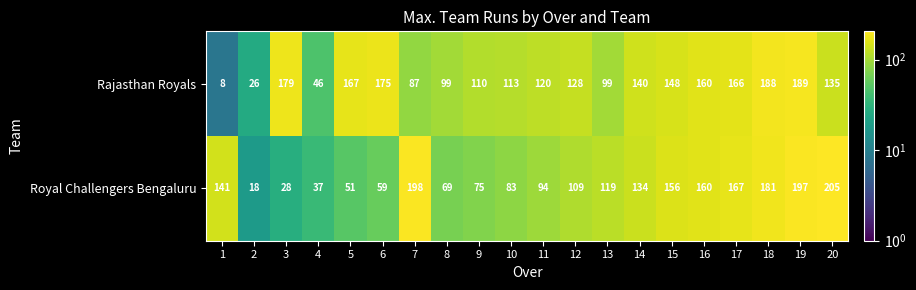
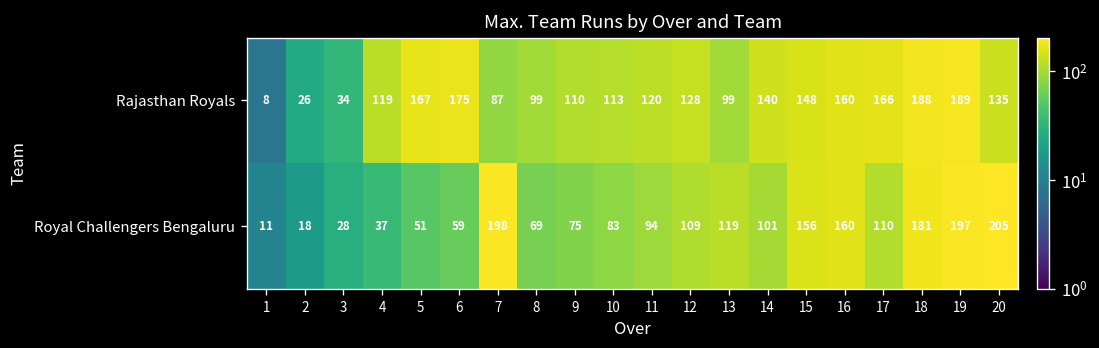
  {
    "Rajasthan Royals": {
      "1": 8,
      "2": 26,
-     "3": 179,
-     "4": 46,
+     "3": 34,
+     "4": 119,
      "5": 167,
      "6": 175,
      "7": 87,
      "8": 99,
      "9": 110,
      "10": 113,
      "11": 120,
      "12": 128,
      "13": 99,
      "14": 140,
      "15": 148,
      "16": 160,
      "17": 166,
      "18": 188,
      "19": 189,
      "20": 135
    },
    "Royal Challengers Bengaluru": {
-     "1": 141,
+     "1": 11,
      "2": 18,
      "3": 28,
      "4": 37,
      "5": 51,
      "6": 59,
      "7": 198,
      "8": 69,
      "9": 75,
      "10": 83,
      "11": 94,
      "12": 109,
      "13": 119,
-     "14": 134,
+     "14": 101,
      "15": 156,
      "16": 160,
-     "17": 167,
+     "17": 110,
      "18": 181,
      "19": 197,
      "20": 205
    }
  }
